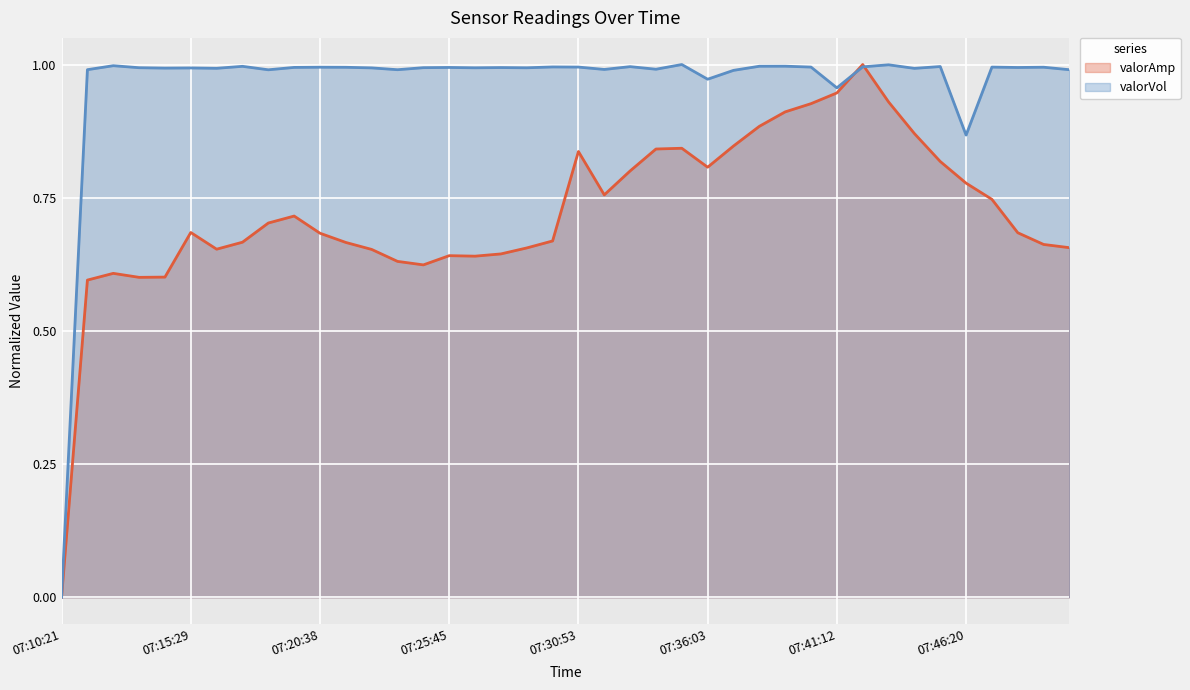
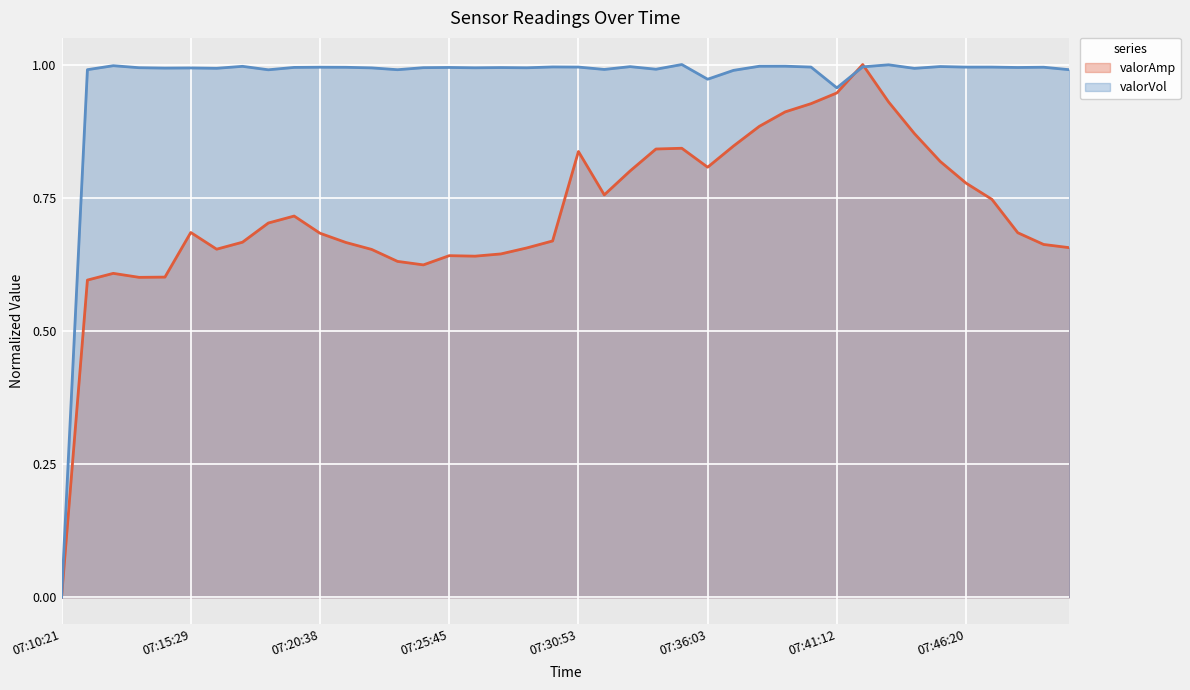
  {
    "valorAmp": {
      "07:15:29": 0.68,
      "07:20:38": 0.68,
      "07:25:45": 0.64,
      "07:30:53": 0.84,
      "07:36:03": 0.81,
      "07:41:12": 0.95,
      "07:46:20": 0.78
    },
    "valorVol": {
      "07:15:29": 0.99,
      "07:20:38": 0.99,
      "07:25:45": 0.99,
      "07:30:53": 1.00,
      "07:36:03": 0.97,
      "07:41:12": 0.96,
-     "07:46:20": 0.87
+     "07:46:20": 1.00
    }
  }
